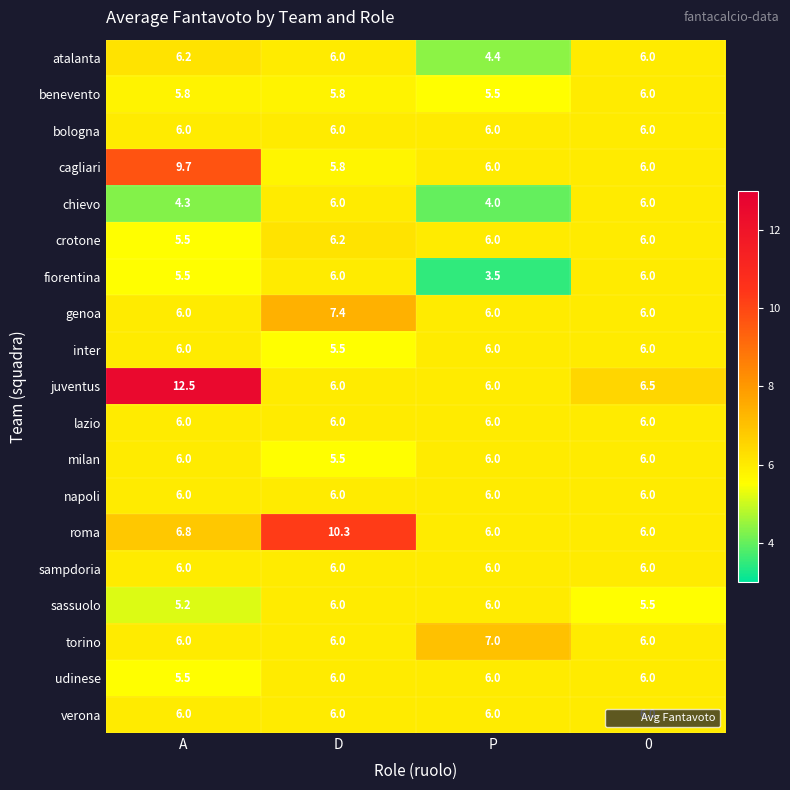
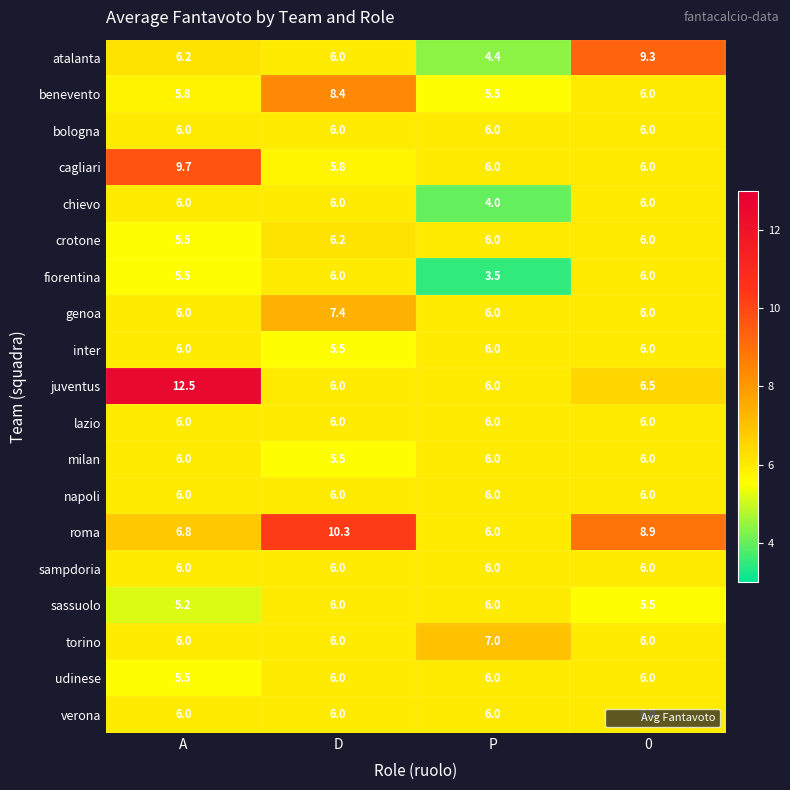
  {
    "atalanta": {
      "A": 6.2,
      "D": 6.0,
      "P": 4.4,
-     "0": 6.0
+     "0": 9.3
    },
    "benevento": {
      "A": 5.8,
-     "D": 5.8,
+     "D": 8.4,
      "P": 5.5,
      "0": 6.0
    },
    "bologna": {
      "A": 6.0,
      "D": 6.0,
      "P": 6.0,
      "0": 6.0
    },
    "cagliari": {
      "A": 9.7,
      "D": 5.8,
      "P": 6.0,
      "0": 6.0
    },
    "chievo": {
-     "A": 4.3,
+     "A": 6.0,
      "D": 6.0,
      "P": 4.0,
      "0": 6.0
    },
    "crotone": {
      "A": 5.5,
      "D": 6.2,
      "P": 6.0,
      "0": 6.0
    },
    "fiorentina": {
      "A": 5.5,
      "D": 6.0,
      "P": 3.5,
      "0": 6.0
    },
    "genoa": {
      "A": 6.0,
      "D": 7.4,
      "P": 6.0,
      "0": 6.0
    },
    "inter": {
      "A": 6.0,
      "D": 5.5,
      "P": 6.0,
      "0": 6.0
    },
    "juventus": {
      "A": 12.5,
      "D": 6.0,
      "P": 6.0,
      "0": 6.5
    },
    "lazio": {
      "A": 6.0,
      "D": 6.0,
      "P": 6.0,
      "0": 6.0
    },
    "milan": {
      "A": 6.0,
      "D": 5.5,
      "P": 6.0,
      "0": 6.0
    },
    "napoli": {
      "A": 6.0,
      "D": 6.0,
      "P": 6.0,
      "0": 6.0
    },
    "roma": {
      "A": 6.8,
      "D": 10.3,
      "P": 6.0,
-     "0": 6.0
+     "0": 8.9
    },
    "sampdoria": {
      "A": 6.0,
      "D": 6.0,
      "P": 6.0,
      "0": 6.0
    },
    "sassuolo": {
      "A": 5.2,
      "D": 6.0,
      "P": 6.0,
      "0": 5.5
    },
    "torino": {
      "A": 6.0,
      "D": 6.0,
      "P": 7.0,
      "0": 6.0
    },
    "udinese": {
      "A": 5.5,
      "D": 6.0,
      "P": 6.0,
      "0": 6.0
    },
    "verona": {
      "A": 6.0,
      "D": 6.0,
      "P": 6.0
    }
  }
